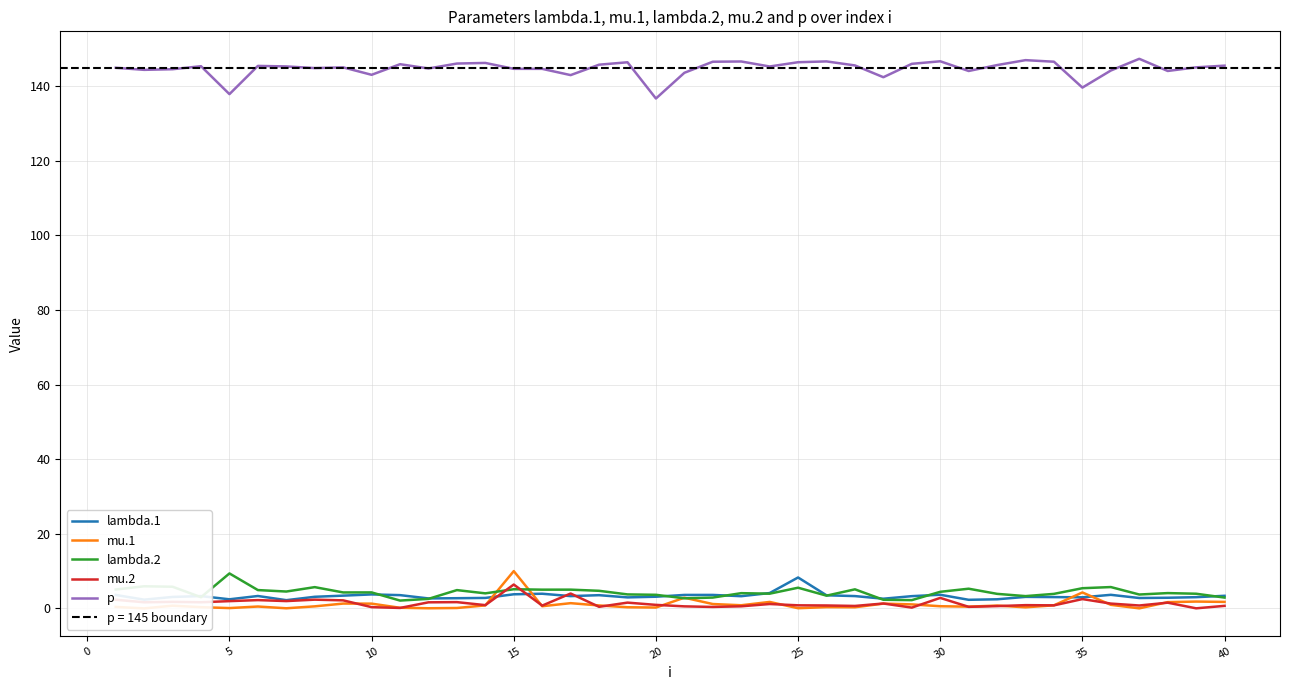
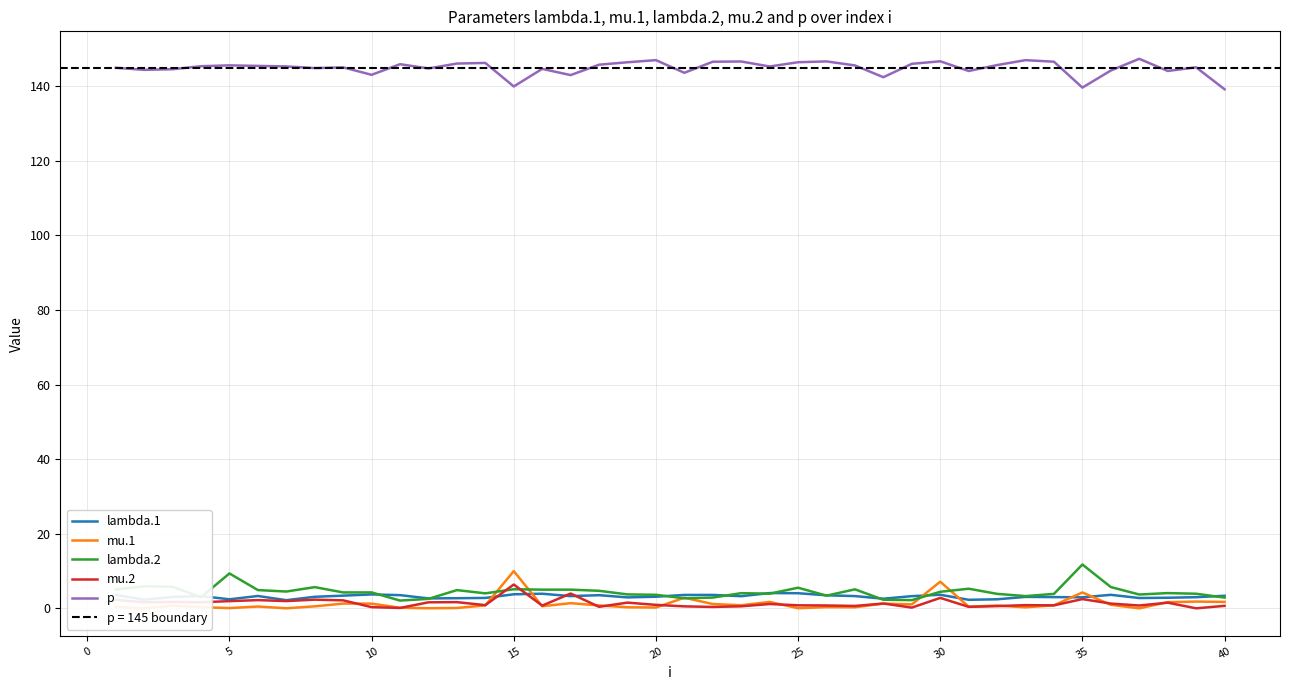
  {
    "lambda.1": {
      "15": 4,
-     "25": 8,
+     "25": 4,
      "30": 4
    },
    "mu.1": {
      "5": 0,
      "10": 1,
      "15": 10,
      "20": 0,
      "25": 0,
-     "30": 1,
+     "30": 7,
      "35": 4,
      "40": 2
    },
    "lambda.2": {
      "5": 9,
      "15": 5,
      "25": 6,
      "30": 4,
-     "35": 5
+     "35": 12
    },
    "mu.2": {
      "10": 0,
      "15": 6,
      "20": 1,
      "25": 1,
      "30": 3,
      "40": 1
    },
    "p": {
-     "5": 138,
+     "5": 146,
      "10": 143,
-     "15": 145,
-     "20": 137,
+     "15": 140,
+     "20": 147,
      "25": 146,
      "30": 147,
      "35": 140,
-     "40": 146
+     "40": 139
    }
  }
